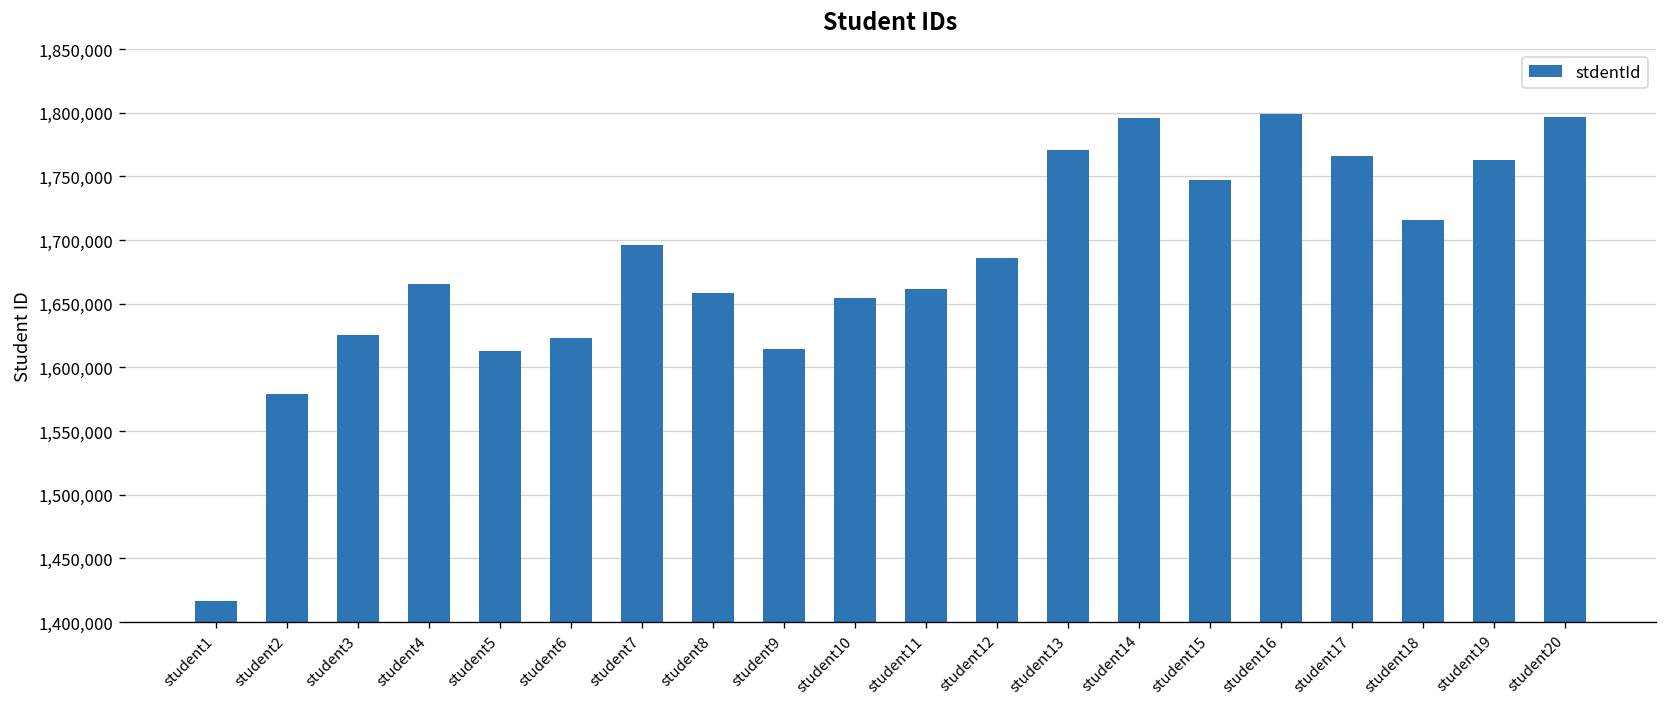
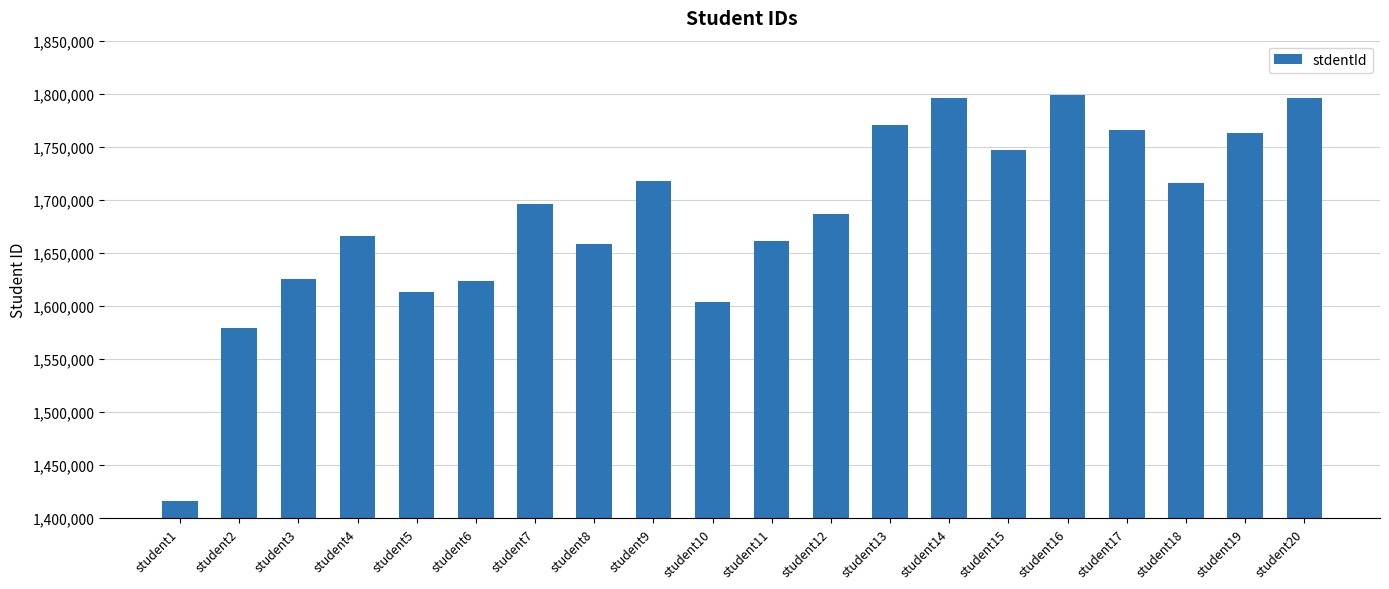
  {
    "student1": "1,416,000",
    "student2": "1,579,000",
    "student3": "1,626,000",
    "student4": "1,666,000",
    "student5": "1,613,000",
    "student6": "1,623,000",
    "student7": "1,696,000",
    "student8": "1,659,000",
-   "student9": "1,614,000",
-   "student10": "1,654,000",
+   "student9": "1,718,000",
+   "student10": "1,604,000",
    "student11": "1,662,000",
    "student12": "1,686,000",
    "student13": "1,771,000",
    "student14": "1,796,000",
    "student15": "1,747,000",
    "student16": "1,799,000",
    "student17": "1,766,000",
    "student18": "1,716,000",
    "student19": "1,763,000",
    "student20": "1,796,000"
  }
